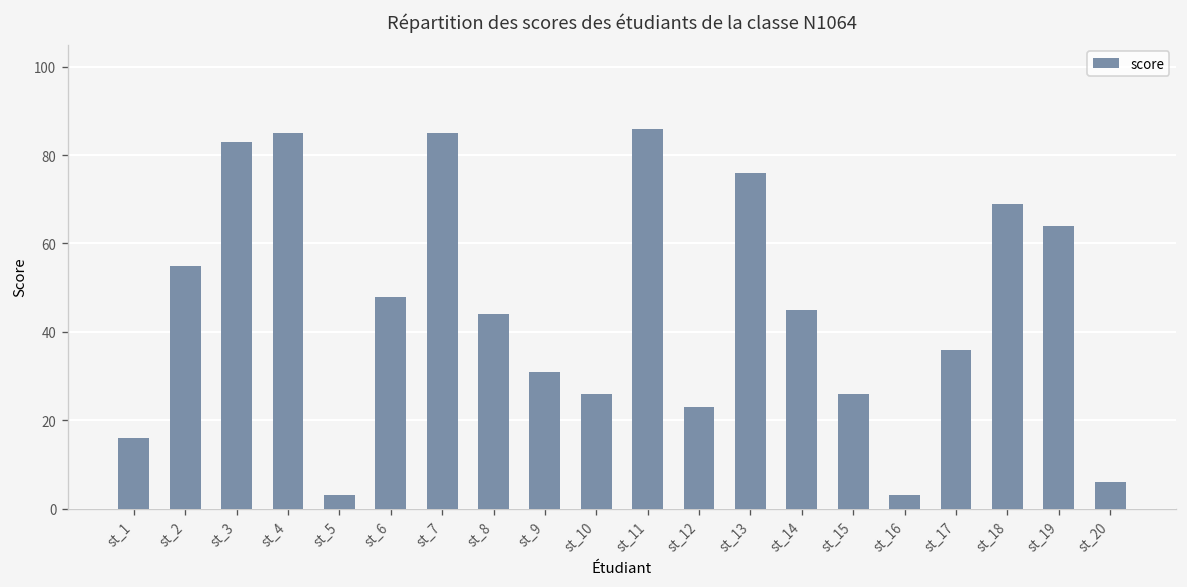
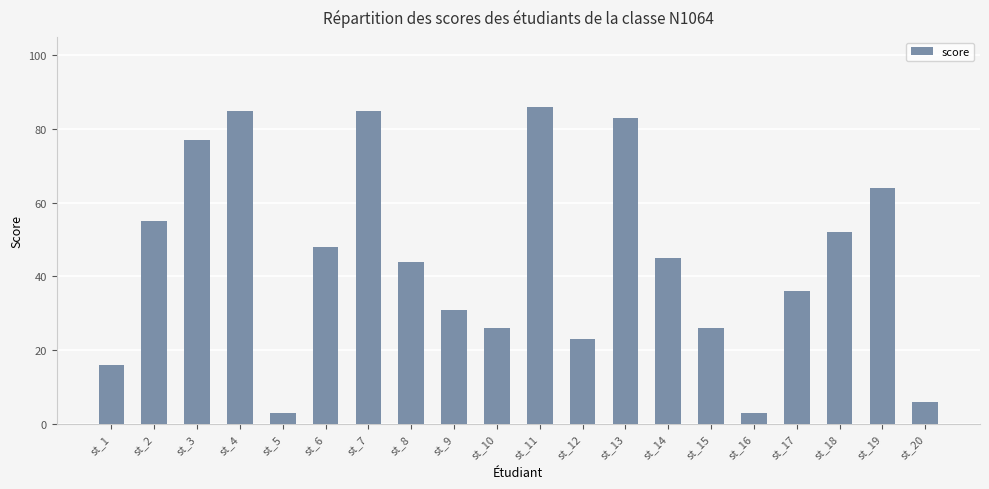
  {
    "st_1": 16,
    "st_2": 55,
-   "st_3": 83,
+   "st_3": 77,
    "st_4": 85,
    "st_5": 3,
    "st_6": 48,
    "st_7": 85,
    "st_8": 44,
    "st_9": 31,
    "st_10": 26,
    "st_11": 86,
    "st_12": 23,
-   "st_13": 76,
+   "st_13": 83,
    "st_14": 45,
    "st_15": 26,
    "st_16": 3,
    "st_17": 36,
-   "st_18": 69,
+   "st_18": 52,
    "st_19": 64,
    "st_20": 6
  }
